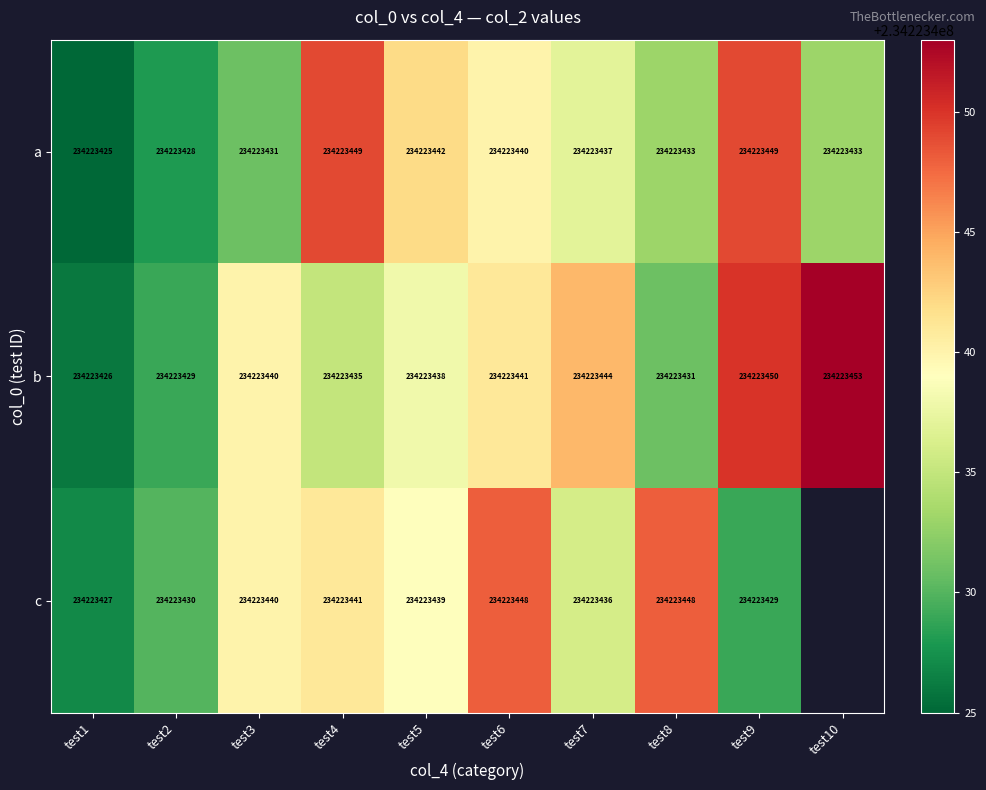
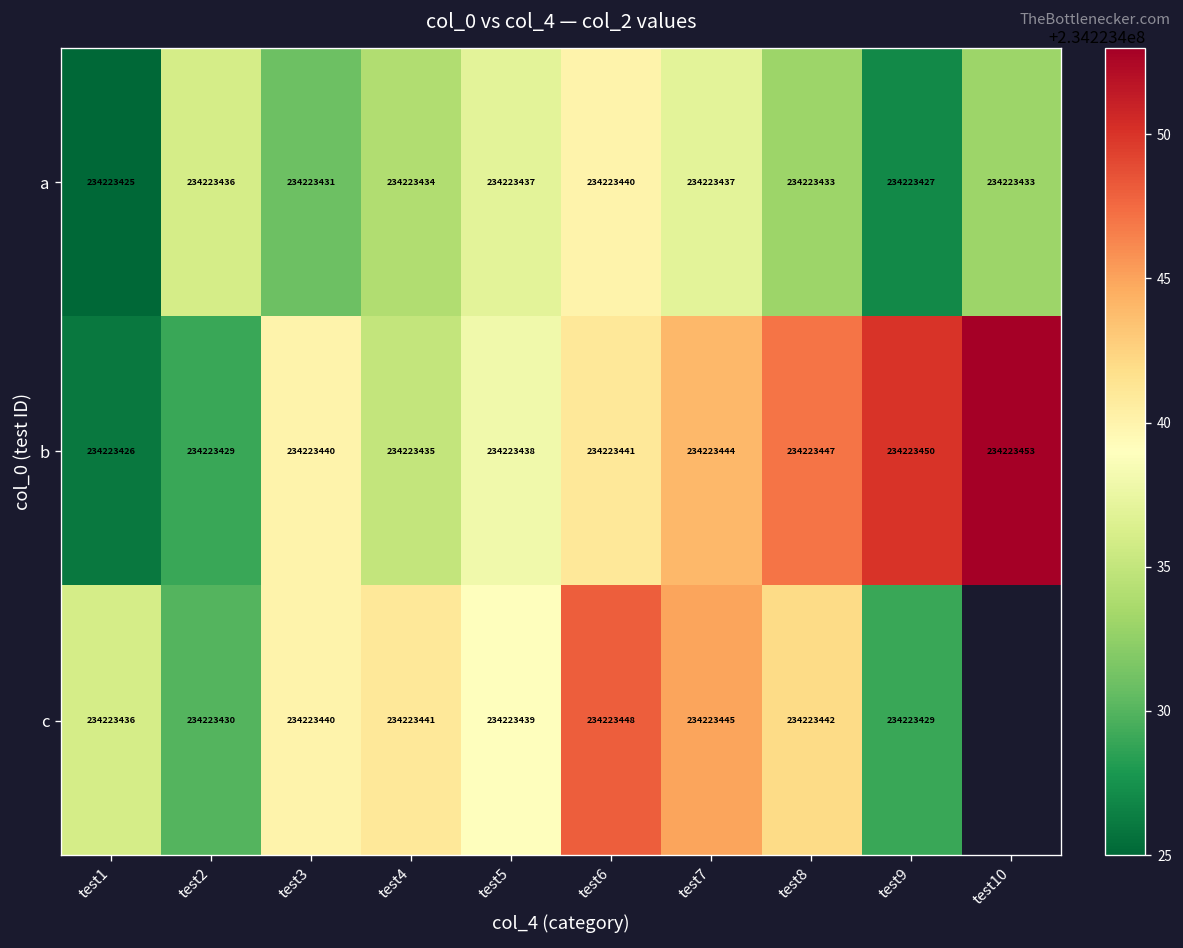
  {
    "a": {
      "test1": 234223425,
-     "test2": 234223428,
+     "test2": 234223436,
      "test3": 234223431,
-     "test4": 234223449,
-     "test5": 234223442,
+     "test4": 234223434,
+     "test5": 234223437,
      "test6": 234223440,
      "test7": 234223437,
      "test8": 234223433,
-     "test9": 234223449,
+     "test9": 234223427,
      "test10": 234223433
    },
    "b": {
      "test1": 234223426,
      "test2": 234223429,
      "test3": 234223440,
      "test4": 234223435,
      "test5": 234223438,
      "test6": 234223441,
      "test7": 234223444,
-     "test8": 234223431,
+     "test8": 234223447,
      "test9": 234223450,
      "test10": 234223453
    },
    "c": {
-     "test1": 234223427,
+     "test1": 234223436,
      "test2": 234223430,
      "test3": 234223440,
      "test4": 234223441,
      "test5": 234223439,
      "test6": 234223448,
-     "test7": 234223436,
-     "test8": 234223448,
+     "test7": 234223445,
+     "test8": 234223442,
      "test9": 234223429
    }
  }
